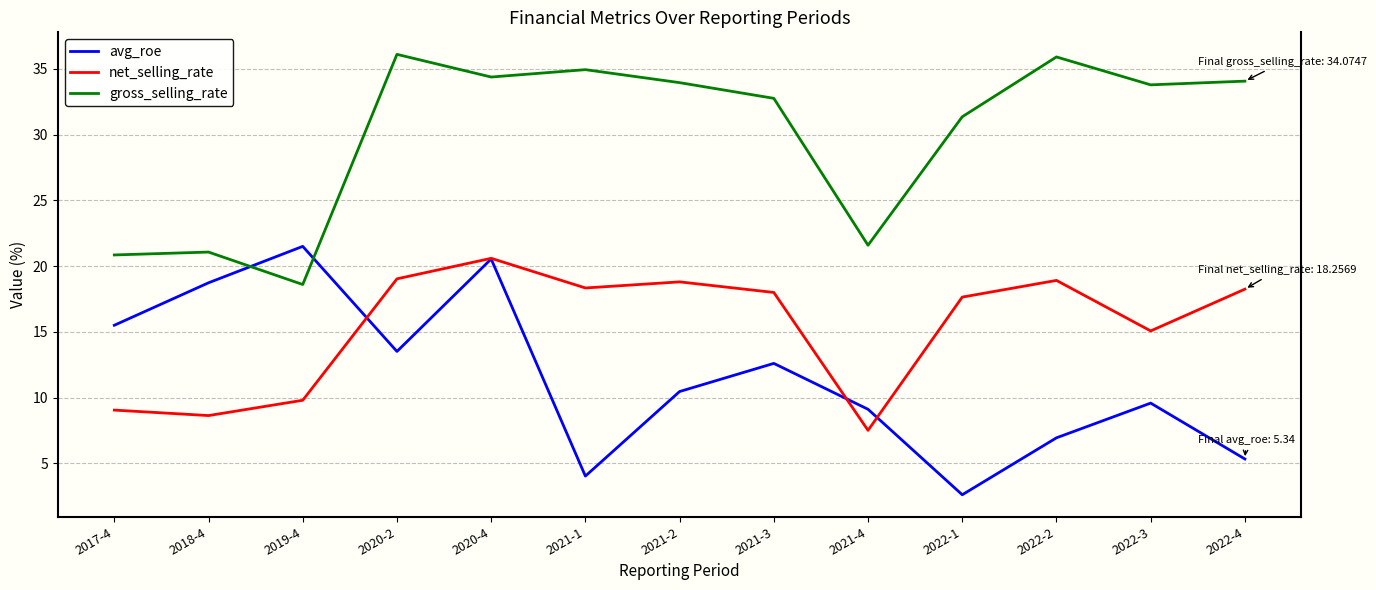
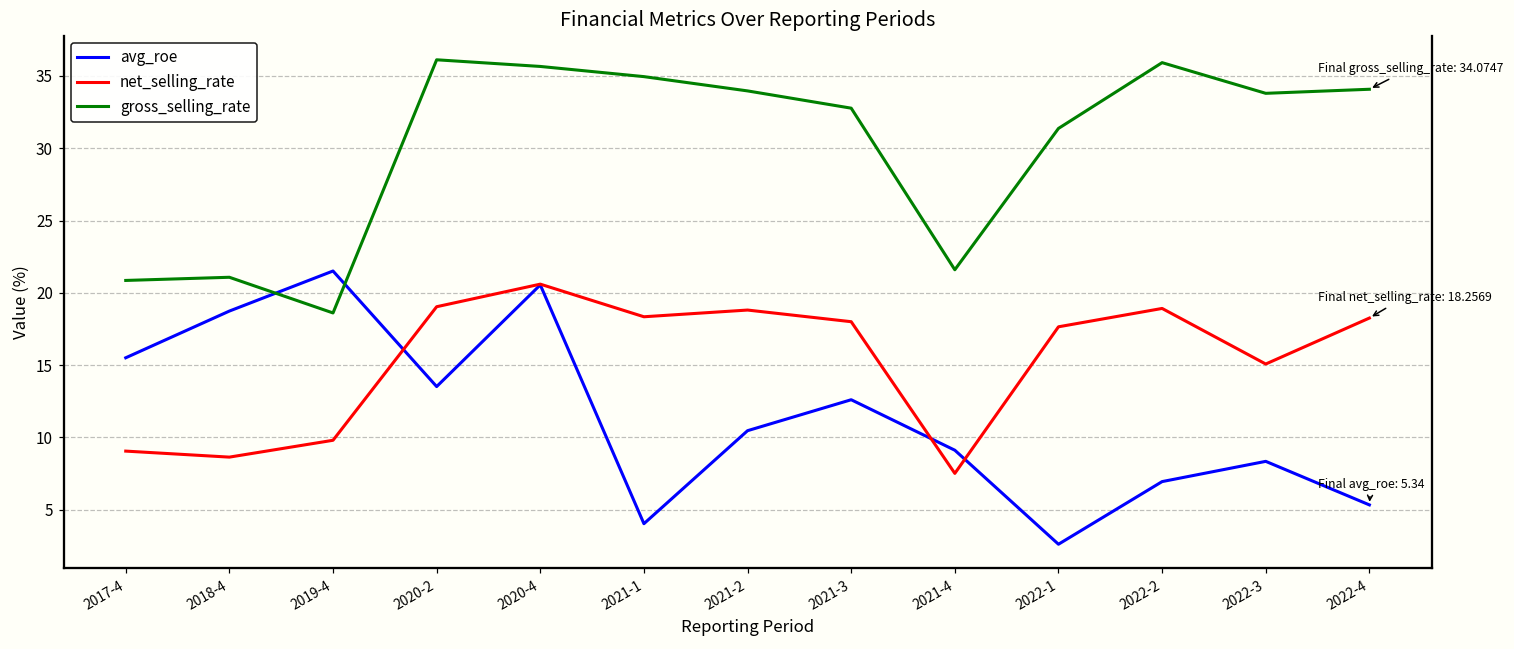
  {
    "avg_roe": {
      "2017-4": 15.5,
      "2018-4": 18.7,
      "2019-4": 21.5,
      "2020-2": 13.5,
      "2021-1": 4.0,
      "2021-2": 10.5,
      "2021-3": 12.6,
      "2021-4": 9.1,
      "2022-1": 2.6,
      "2022-2": 7.0,
-     "2022-3": 9.6
+     "2022-3": 8.4
    },
    "net_selling_rate": {
      "2022-4": 18.2569
    },
    "gross_selling_rate": {
      "2017-4": 20.9,
      "2018-4": 21.1,
      "2019-4": 18.6,
      "2020-2": 36.1,
-     "2020-4": 34.4,
+     "2020-4": 35.7,
      "2021-1": 34.9,
      "2021-2": 34.0,
      "2021-3": 32.8,
      "2021-4": 21.6,
      "2022-1": 31.4,
      "2022-2": 35.9,
      "2022-3": 33.8
    }
  }
